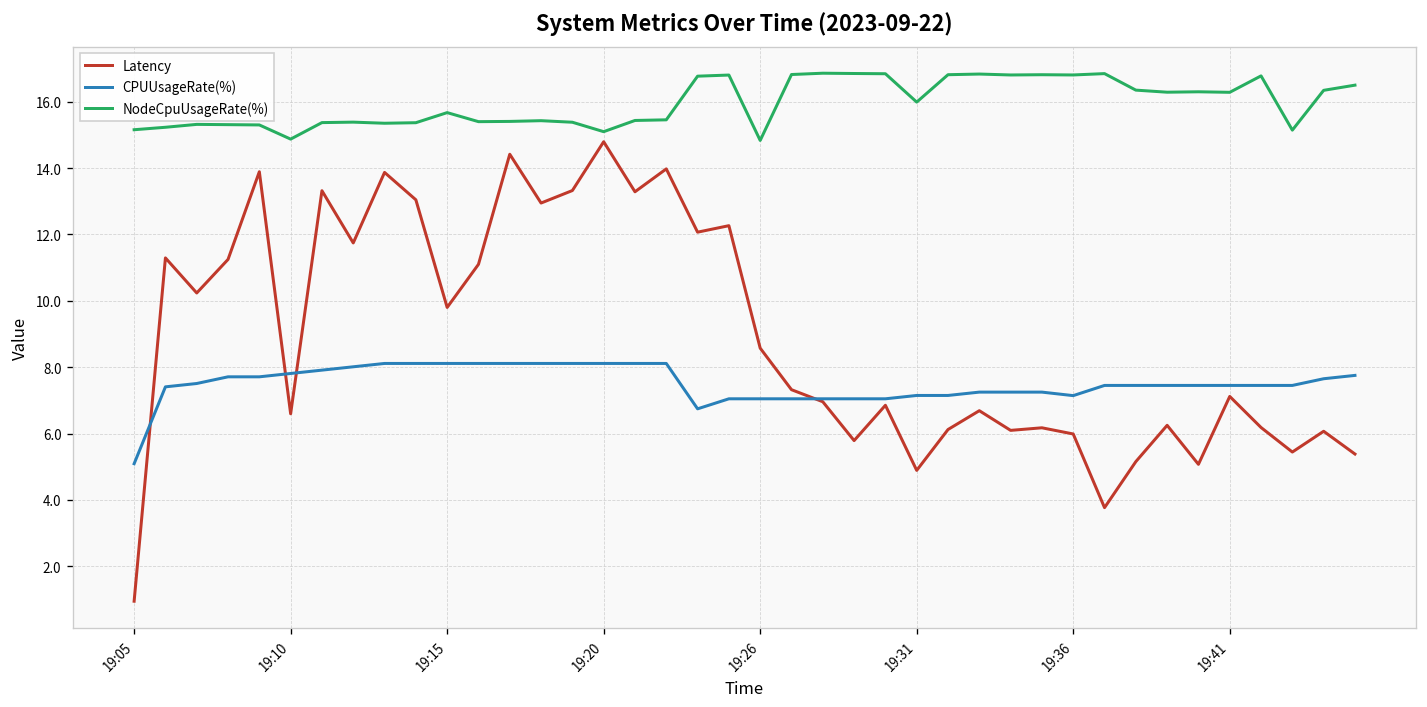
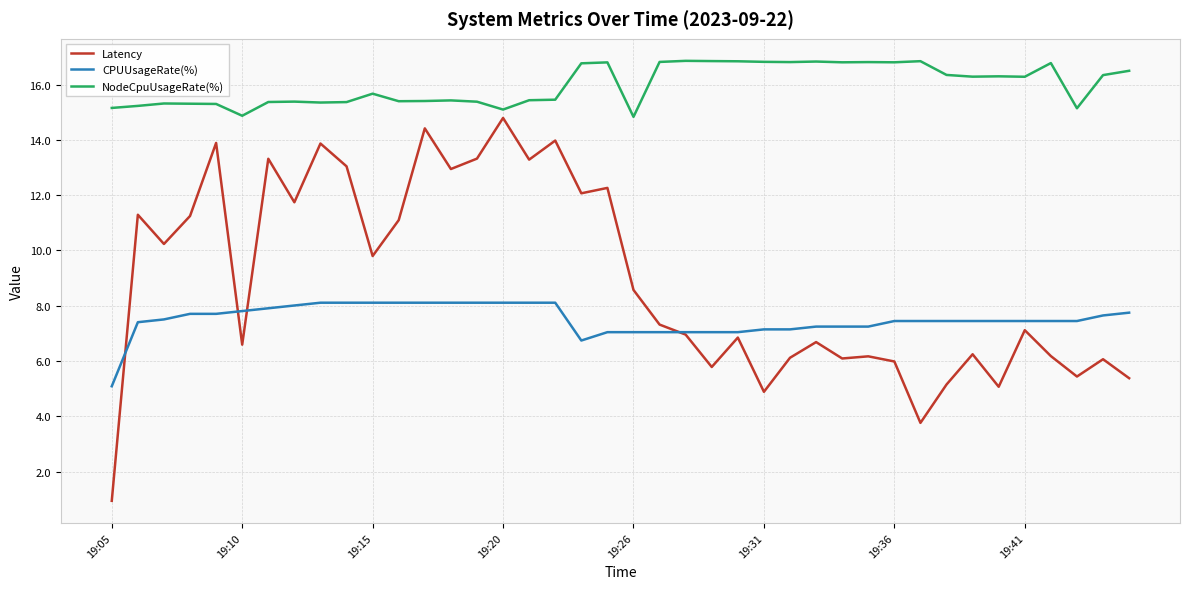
  {
    "Latency": {
      "19:05": 0.9,
      "19:10": 6.6,
      "19:15": 9.8,
      "19:20": 14.8,
      "19:26": 8.6,
      "19:31": 4.9,
      "19:36": 6.0,
      "19:41": 7.1
    },
    "CPUUsageRate(%)": {
      "19:05": 5.1,
      "19:10": 7.8,
      "19:15": 8.1,
      "19:20": 8.1,
      "19:26": 7.0,
      "19:31": 7.1,
-     "19:36": 7.1,
+     "19:36": 7.4,
      "19:41": 7.4
    },
    "NodeCpuUsageRate(%)": {
      "19:05": 15.2,
      "19:10": 14.9,
      "19:15": 15.7,
      "19:20": 15.1,
      "19:26": 14.8,
-     "19:31": 16.0,
+     "19:31": 16.8,
      "19:36": 16.8,
      "19:41": 16.3
    }
  }
